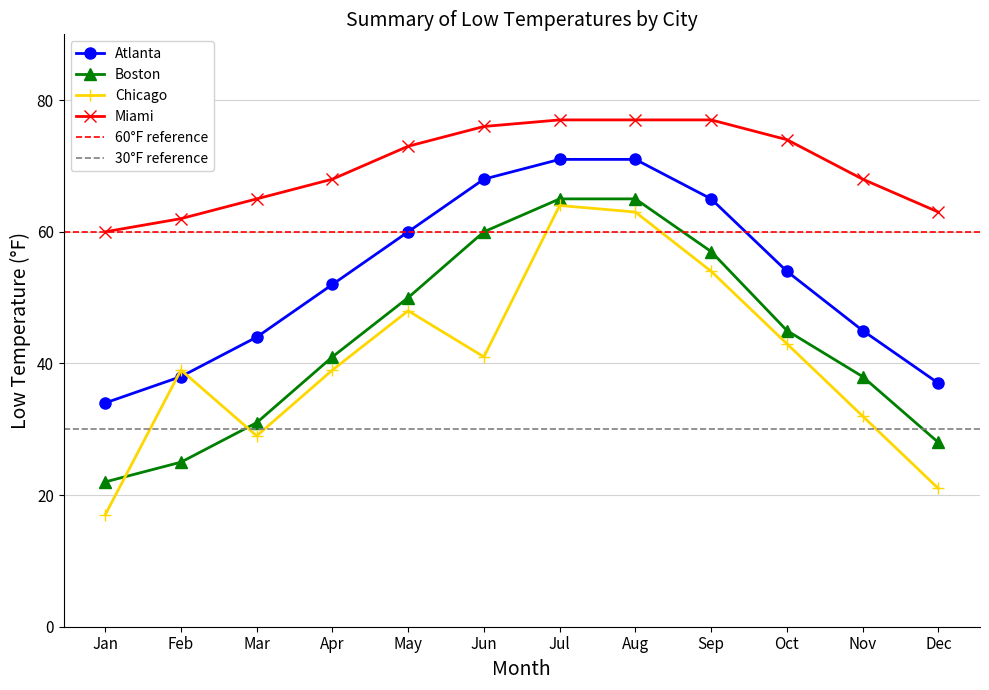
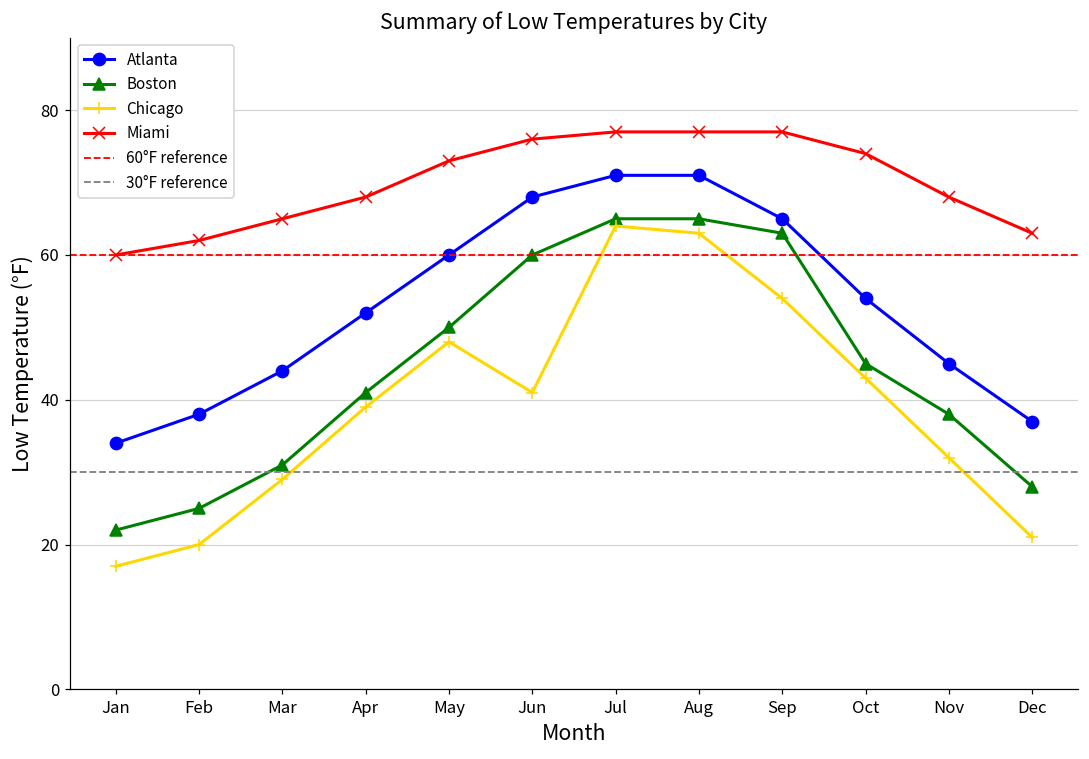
  {
    "Atlanta": {
      "Jan": 34,
      "Feb": 38,
      "Mar": 44,
      "Apr": 52,
      "May": 60,
      "Jun": 68,
      "Jul": 71,
      "Aug": 71,
      "Sep": 65,
      "Oct": 54,
      "Nov": 45,
      "Dec": 37
    },
    "Boston": {
      "Jan": 22,
      "Feb": 25,
      "Mar": 31,
      "Apr": 41,
      "May": 50,
      "Jun": 60,
      "Jul": 65,
      "Aug": 65,
-     "Sep": 57,
+     "Sep": 63,
      "Oct": 45,
      "Nov": 38,
      "Dec": 28
    },
    "Chicago": {
      "Jan": 17,
-     "Feb": 39,
+     "Feb": 20,
      "Mar": 29,
      "Apr": 39,
      "May": 48,
      "Jun": 41,
      "Jul": 64,
      "Aug": 63,
      "Sep": 54,
      "Oct": 43,
      "Nov": 32,
      "Dec": 21
    },
    "Miami": {
      "Jan": 60,
      "Feb": 62,
      "Mar": 65,
      "Apr": 68,
      "May": 73,
      "Jun": 76,
      "Jul": 77,
      "Aug": 77,
      "Sep": 77,
      "Oct": 74,
      "Nov": 68,
      "Dec": 63
    }
  }
